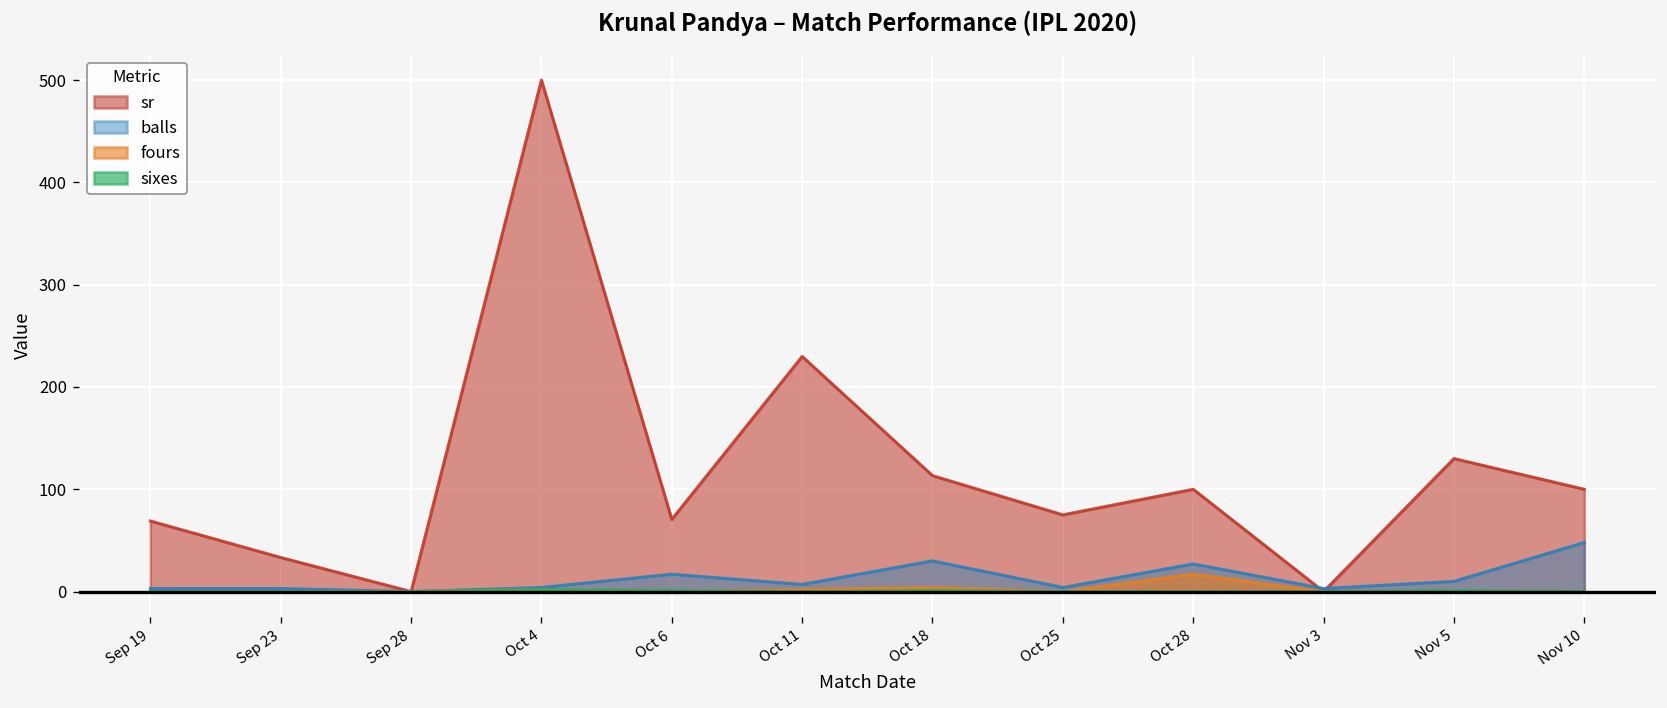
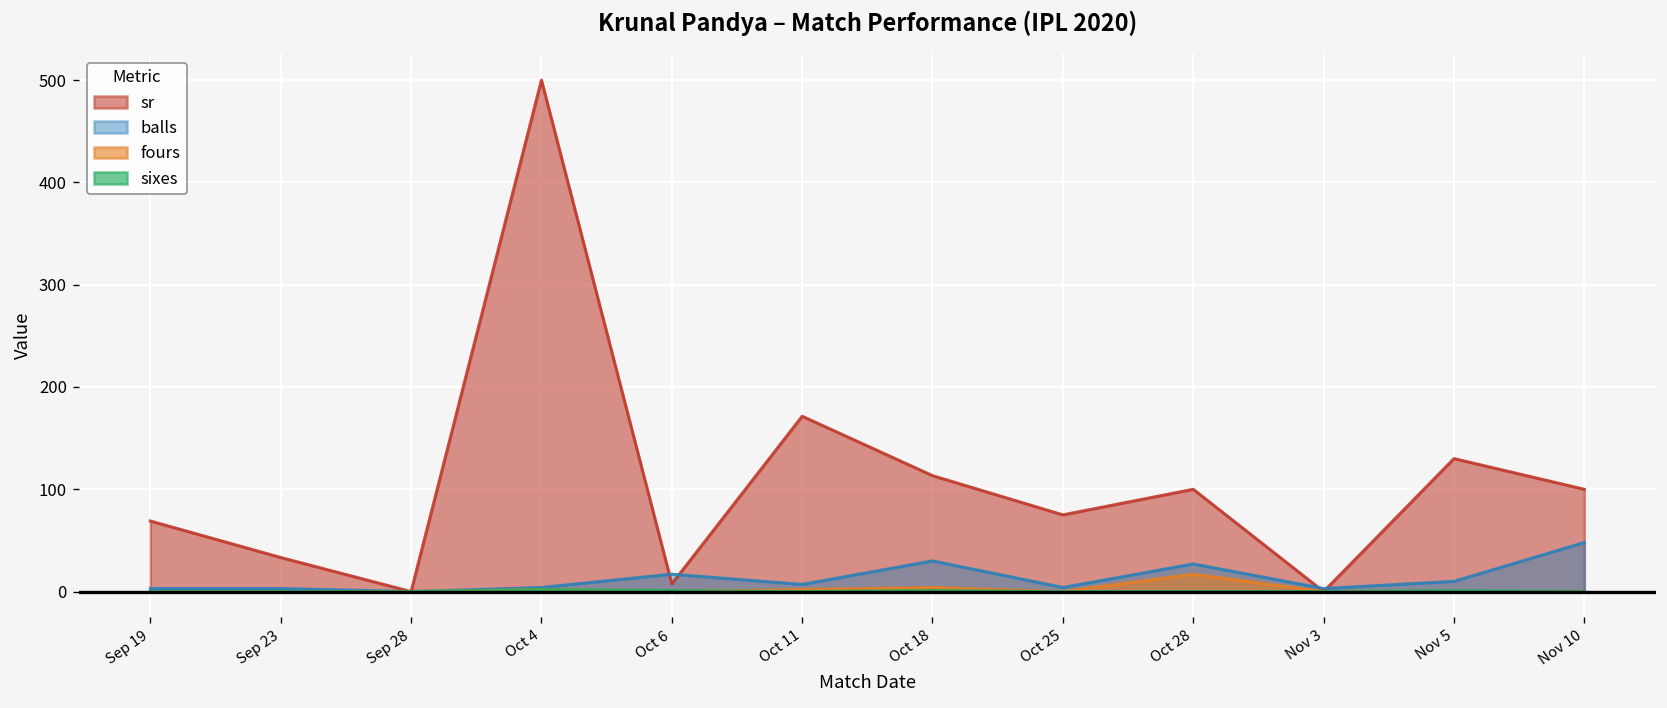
  {
    "sr": {
      "Sep 19": 70,
      "Sep 23": 30,
      "Oct 4": 500,
-     "Oct 6": 70,
-     "Oct 11": 230,
+     "Oct 6": 10,
+     "Oct 11": 170,
      "Oct 18": 110,
      "Oct 25": 80,
      "Oct 28": 100,
      "Nov 5": 130,
      "Nov 10": 100
    },
    "balls": {
      "Sep 19": 0,
      "Sep 23": 0,
      "Oct 6": 20,
      "Oct 11": 10,
      "Oct 18": 30,
      "Oct 25": 0,
      "Oct 28": 30,
      "Nov 3": 0,
      "Nov 5": 10,
      "Nov 10": 50
    },
    "fours": {
      "Oct 28": 20
    },
    "sixes": {
      "Oct 28": 0
    }
  }
